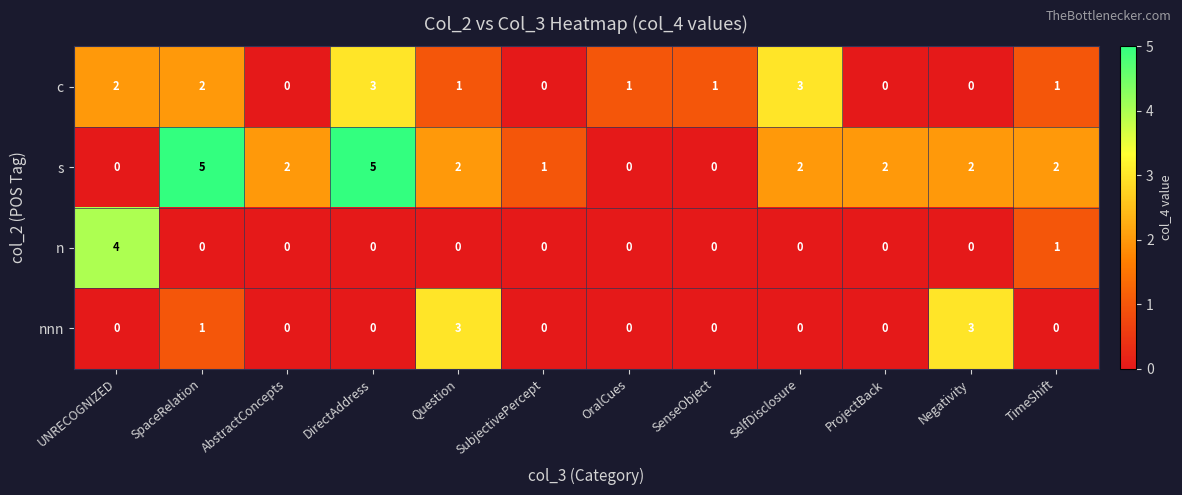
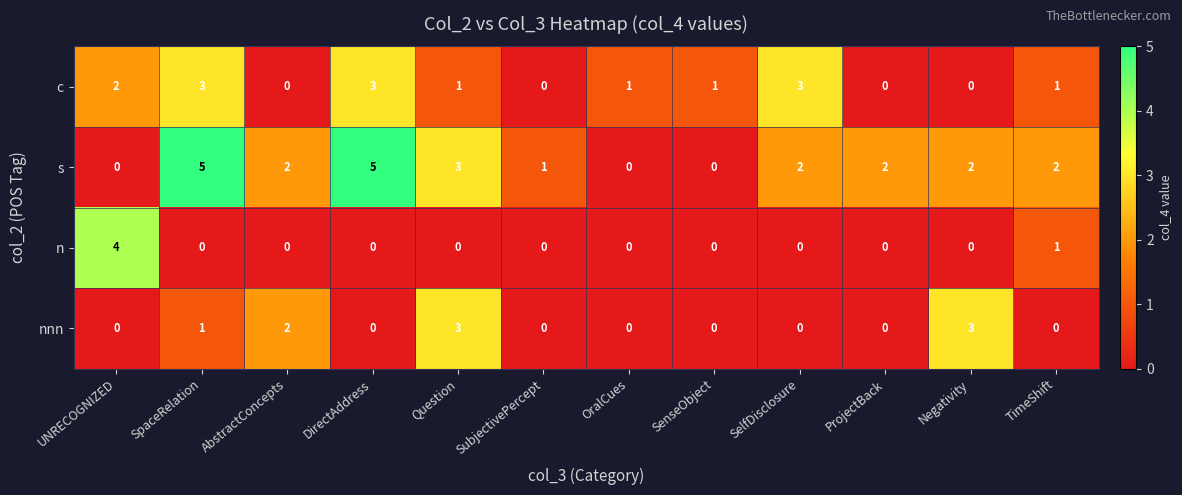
  {
    "c": {
      "UNRECOGNIZED": 2,
-     "SpaceRelation": 2,
+     "SpaceRelation": 3,
      "AbstractConcepts": 0,
      "DirectAddress": 3,
      "Question": 1,
      "SubjectivePercept": 0,
      "OralCues": 1,
      "SenseObject": 1,
      "SelfDisclosure": 3,
      "ProjectBack": 0,
      "Negativity": 0,
      "TimeShift": 1
    },
    "s": {
      "UNRECOGNIZED": 0,
      "SpaceRelation": 5,
      "AbstractConcepts": 2,
      "DirectAddress": 5,
-     "Question": 2,
+     "Question": 3,
      "SubjectivePercept": 1,
      "OralCues": 0,
      "SenseObject": 0,
      "SelfDisclosure": 2,
      "ProjectBack": 2,
      "Negativity": 2,
      "TimeShift": 2
    },
    "n": {
      "UNRECOGNIZED": 4,
      "SpaceRelation": 0,
      "AbstractConcepts": 0,
      "DirectAddress": 0,
      "Question": 0,
      "SubjectivePercept": 0,
      "OralCues": 0,
      "SenseObject": 0,
      "SelfDisclosure": 0,
      "ProjectBack": 0,
      "Negativity": 0,
      "TimeShift": 1
    },
    "nnn": {
      "UNRECOGNIZED": 0,
      "SpaceRelation": 1,
-     "AbstractConcepts": 0,
+     "AbstractConcepts": 2,
      "DirectAddress": 0,
      "Question": 3,
      "SubjectivePercept": 0,
      "OralCues": 0,
      "SenseObject": 0,
      "SelfDisclosure": 0,
      "ProjectBack": 0,
      "Negativity": 3,
      "TimeShift": 0
    }
  }
